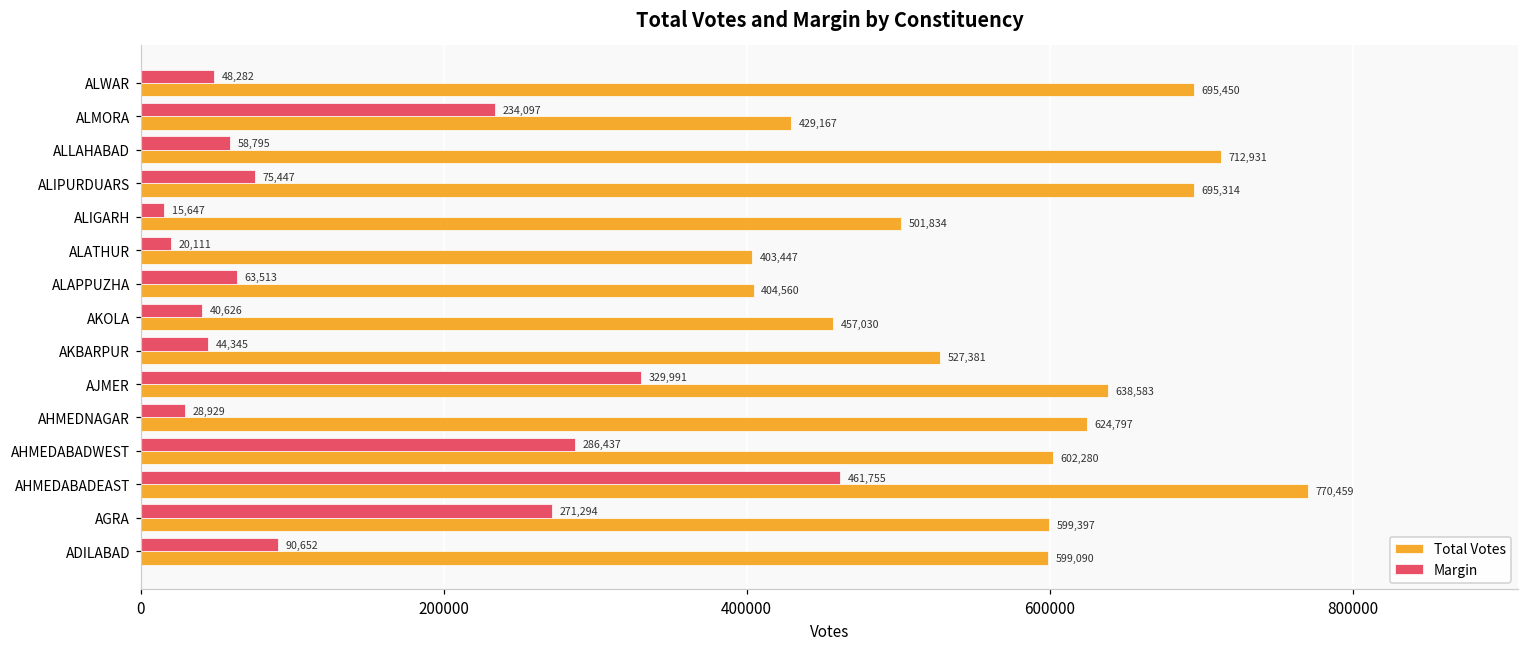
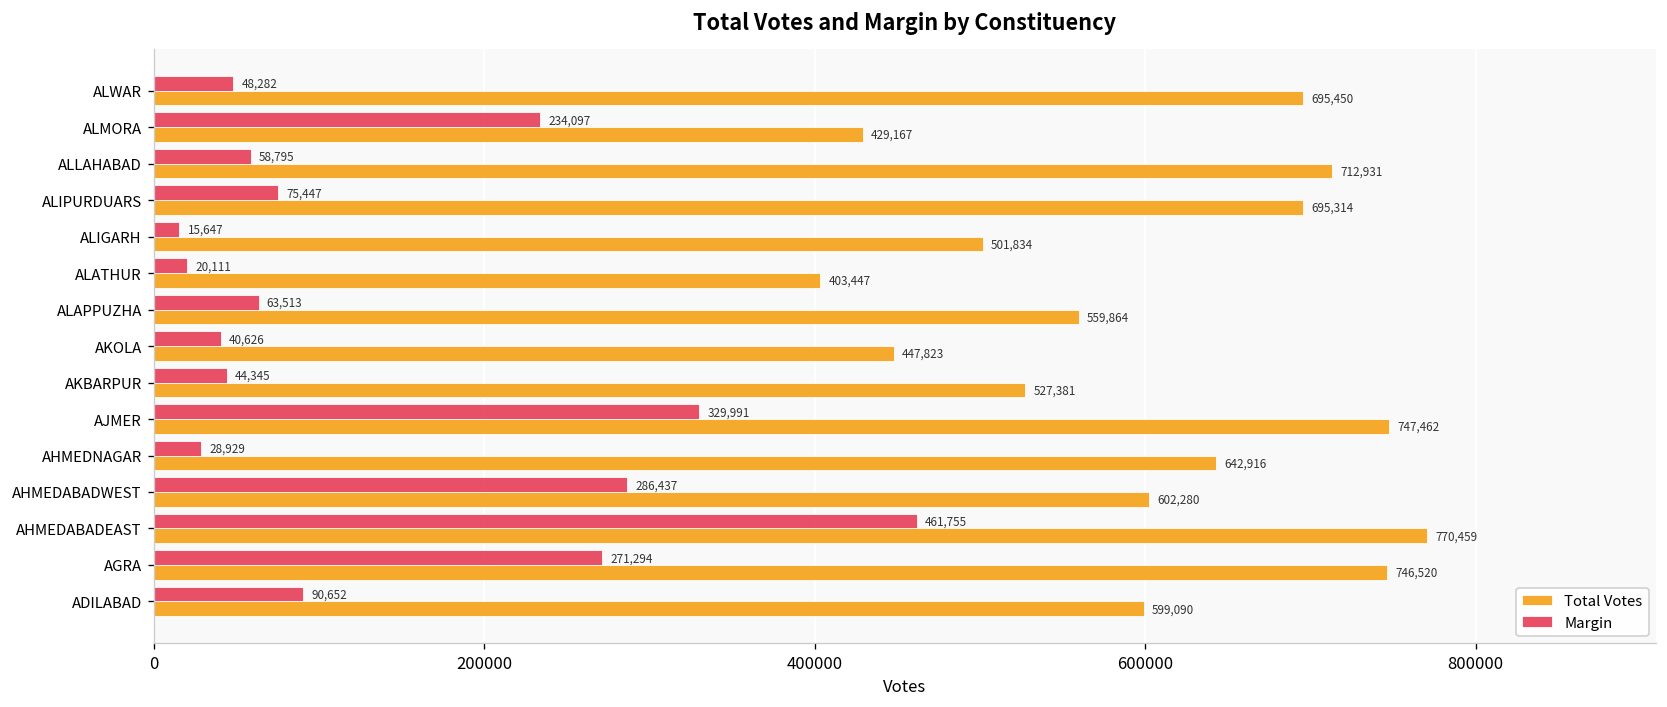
  {
    "Total Votes": {
      "ALWAR": "695,450",
      "ALMORA": "429,167",
      "ALLAHABAD": "712,931",
      "ALIPURDUARS": "695,314",
      "ALIGARH": "501,834",
      "ALATHUR": "403,447",
-     "ALAPPUZHA": "404,560",
-     "AKOLA": "457,030",
+     "ALAPPUZHA": "559,864",
+     "AKOLA": "447,823",
      "AKBARPUR": "527,381",
-     "AJMER": "638,583",
-     "AHMEDNAGAR": "624,797",
+     "AJMER": "747,462",
+     "AHMEDNAGAR": "642,916",
      "AHMEDABADWEST": "602,280",
      "AHMEDABADEAST": "770,459",
-     "AGRA": "599,397",
+     "AGRA": "746,520",
      "ADILABAD": "599,090"
    },
    "Margin": {
      "ALWAR": "48,282",
      "ALMORA": "234,097",
      "ALLAHABAD": "58,795",
      "ALIPURDUARS": "75,447",
      "ALIGARH": "15,647",
      "ALATHUR": "20,111",
      "ALAPPUZHA": "63,513",
      "AKOLA": "40,626",
      "AKBARPUR": "44,345",
      "AJMER": "329,991",
      "AHMEDNAGAR": "28,929",
      "AHMEDABADWEST": "286,437",
      "AHMEDABADEAST": "461,755",
      "AGRA": "271,294",
      "ADILABAD": "90,652"
    }
  }
